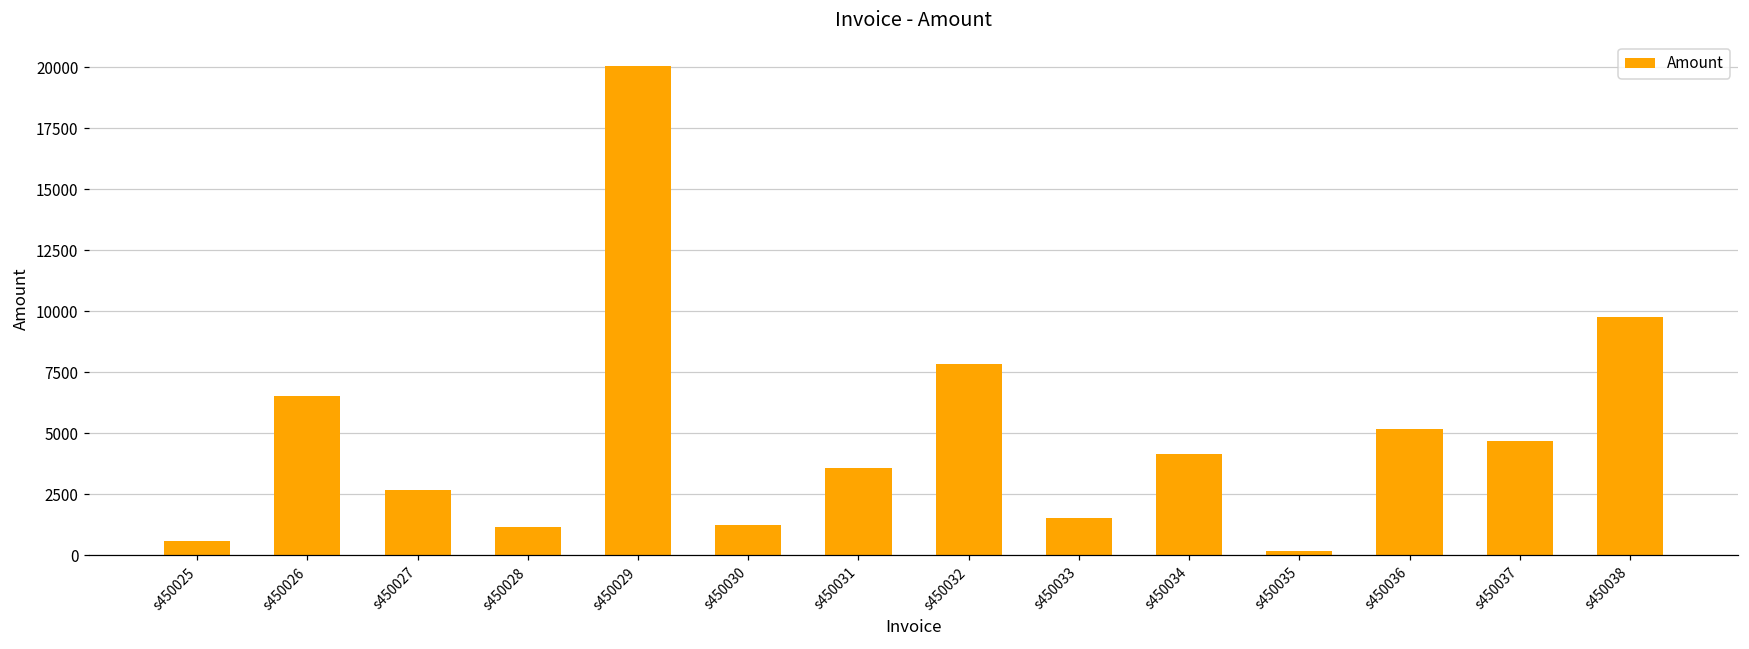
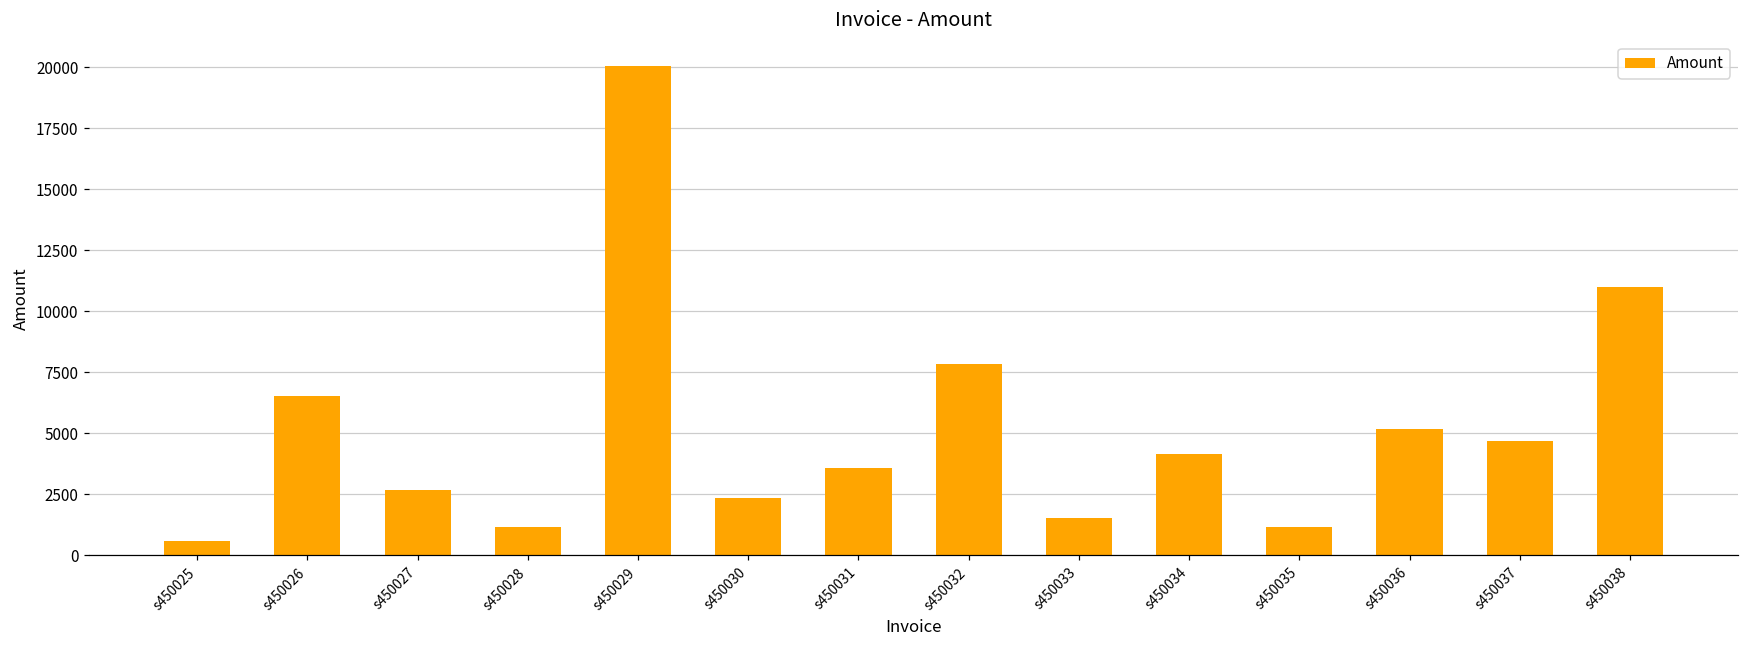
  {
    "s450025": 600,
    "s450026": 6500,
    "s450027": 2700,
    "s450028": 1100,
    "s450029": 20100,
-   "s450030": 1300,
+   "s450030": 2300,
    "s450031": 3600,
    "s450032": 7800,
    "s450033": 1500,
    "s450034": 4200,
-   "s450035": 200,
+   "s450035": 1100,
    "s450036": 5200,
    "s450037": 4700,
-   "s450038": 9800
+   "s450038": 11000
  }
